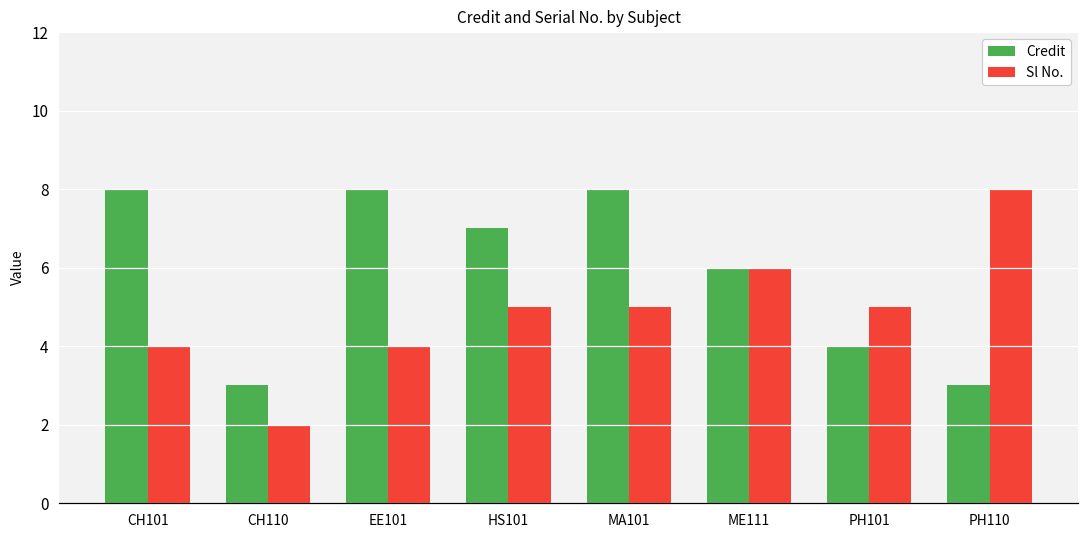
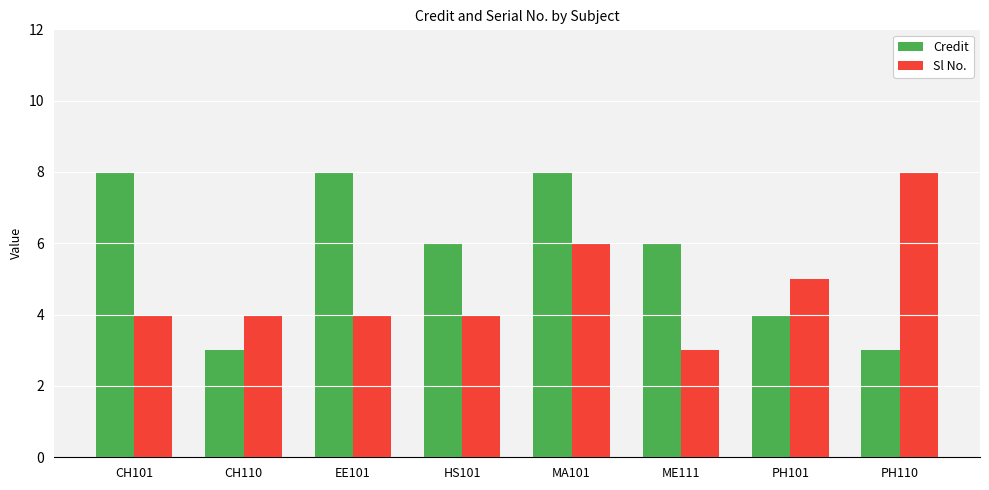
  {
    "Credit": {
      "CH101": 8,
      "CH110": 3,
      "EE101": 8,
-     "HS101": 7,
+     "HS101": 6,
      "MA101": 8,
      "ME111": 6,
      "PH101": 4,
      "PH110": 3
    },
    "Sl No.": {
      "CH101": 4,
-     "CH110": 2,
+     "CH110": 4,
      "EE101": 4,
-     "HS101": 5,
-     "MA101": 5,
-     "ME111": 6,
+     "HS101": 4,
+     "MA101": 6,
+     "ME111": 3,
      "PH101": 5,
      "PH110": 8
    }
  }
